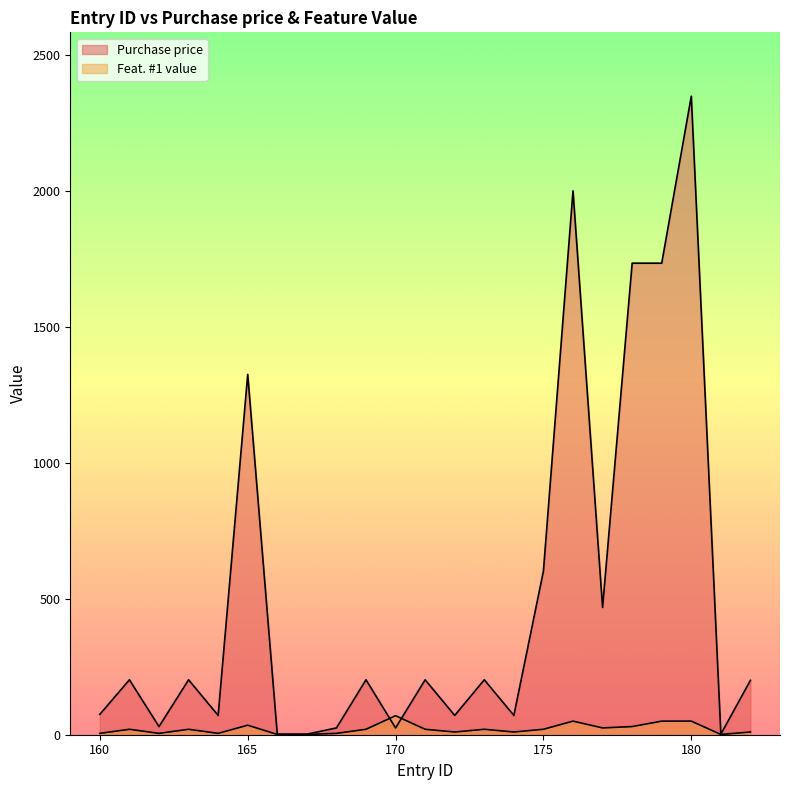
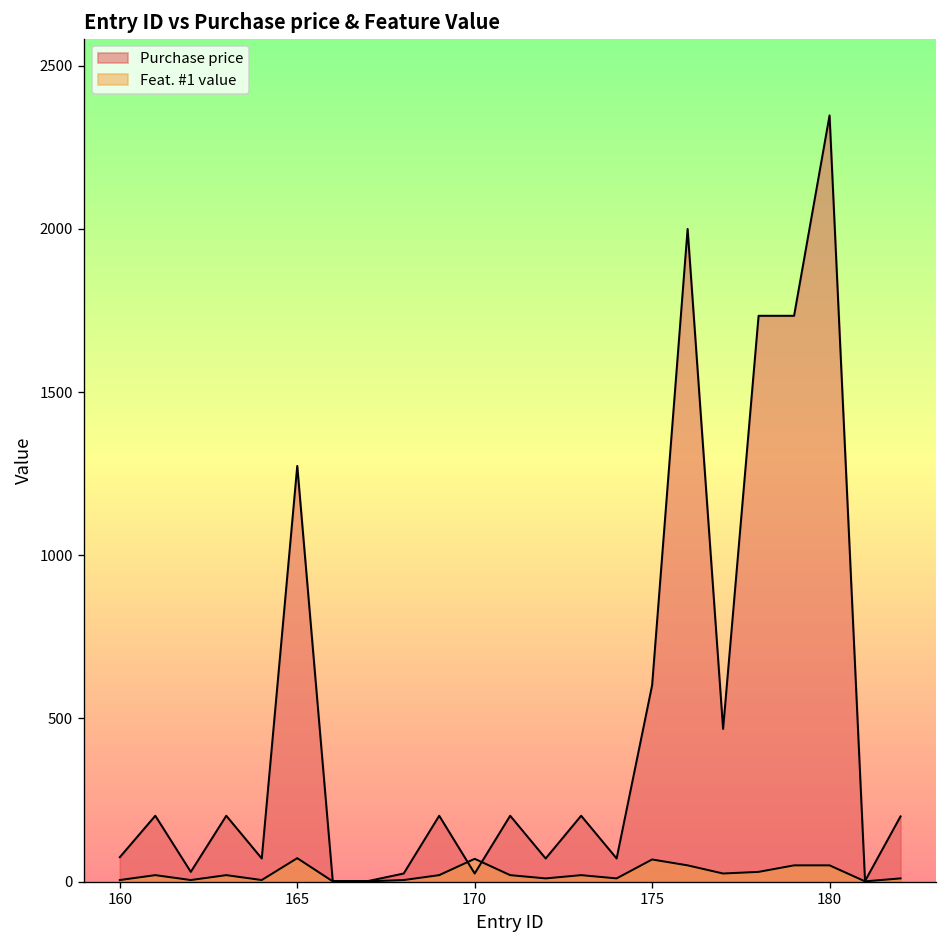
  {
    "Purchase price": {
      "160": 80,
-     "165": 1330,
+     "165": 1270,
      "170": 30,
      "175": 600,
      "180": 2350
    },
    "Feat. #1 value": {
      "160": 10,
-     "165": 40,
+     "165": 70,
      "170": 70,
-     "175": 20,
+     "175": 70,
      "180": 50
    }
  }
